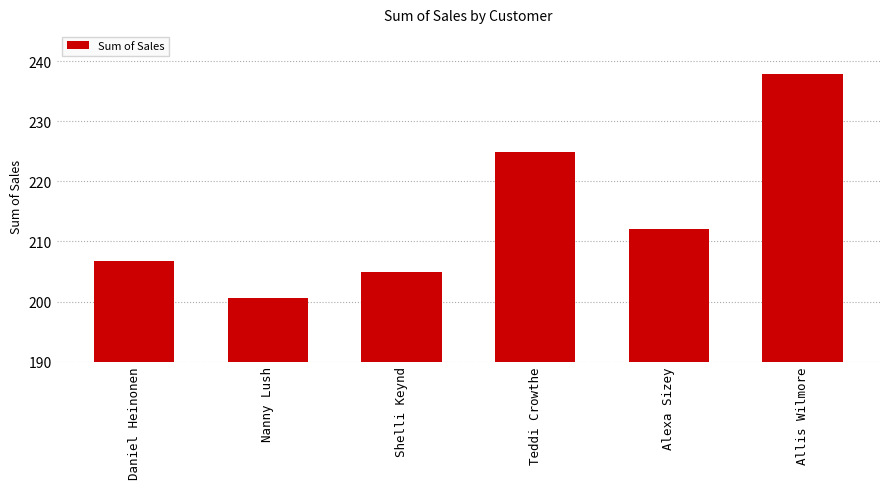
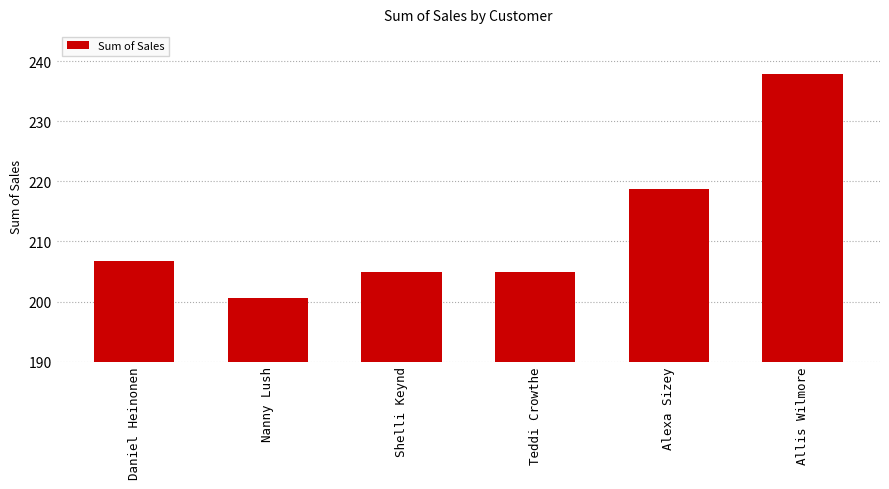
  {
    "Daniel Heinonen": 207,
    "Nanny Lush": 201,
    "Shelli Keynd": 205,
-   "Teddi Crowthe": 225,
-   "Alexa Sizey": 212,
+   "Teddi Crowthe": 205,
+   "Alexa Sizey": 219,
    "Allis Wilmore": 238
  }
